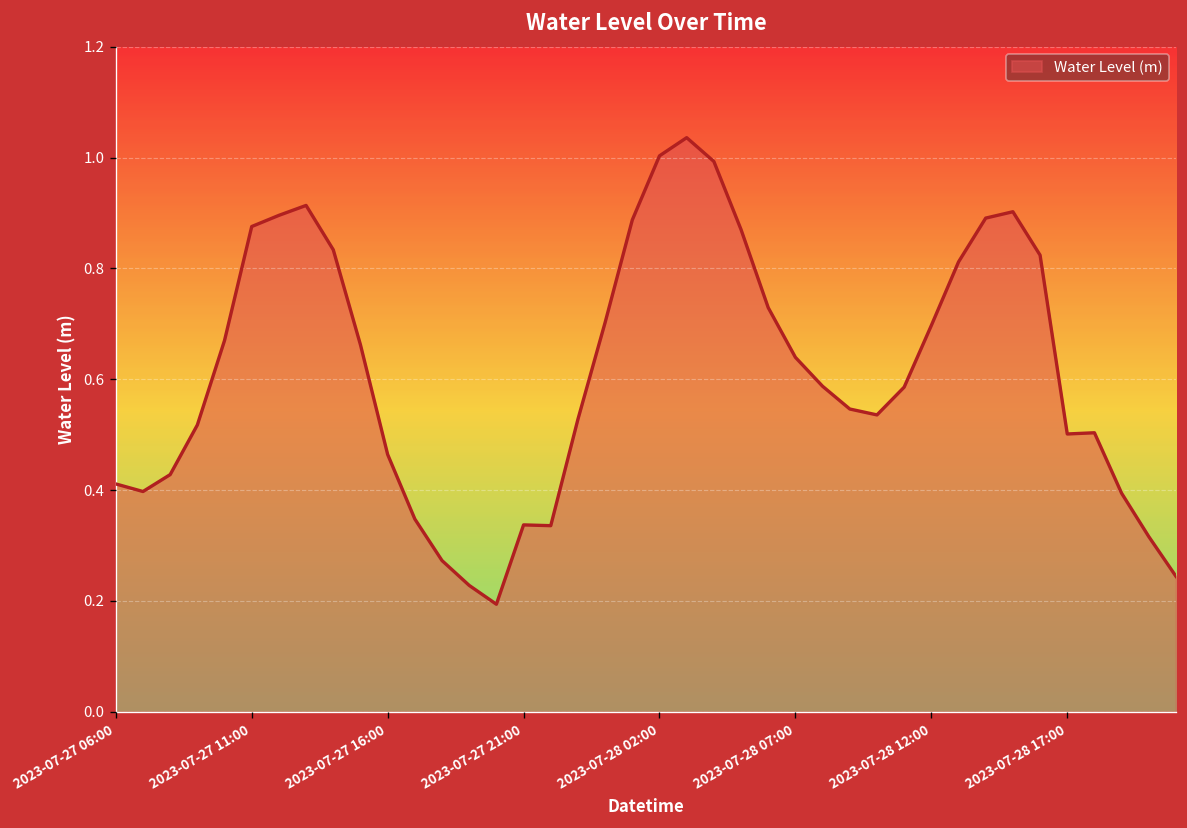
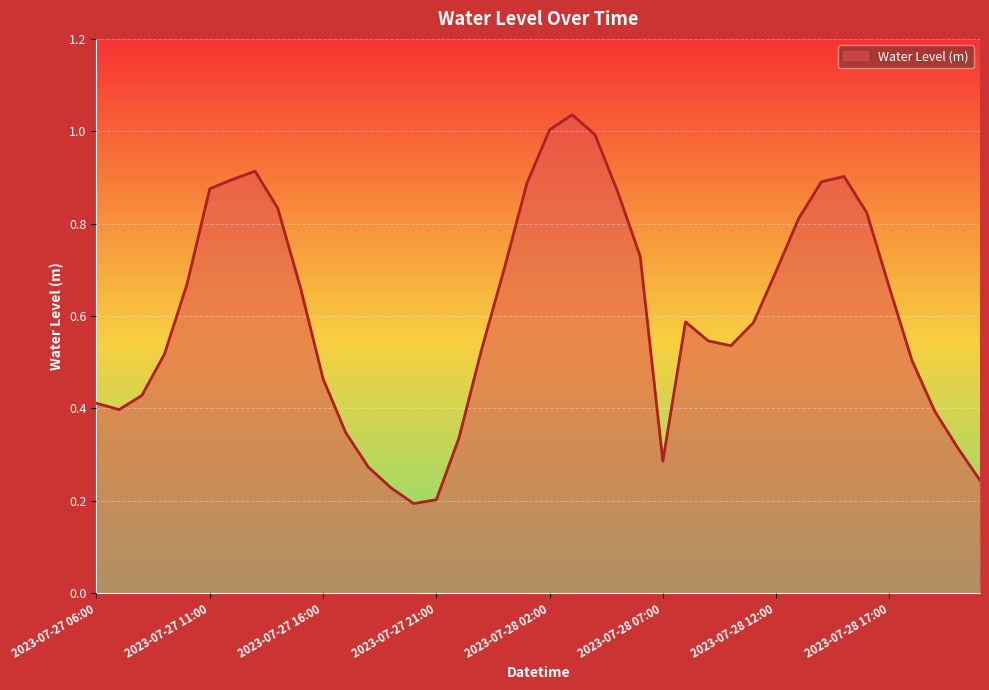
  {
    "2023-07-27 06:00": 0.41,
    "2023-07-27 11:00": 0.88,
    "2023-07-27 16:00": 0.46,
-   "2023-07-27 21:00": 0.34,
+   "2023-07-27 21:00": 0.20,
    "2023-07-28 02:00": 1.00,
-   "2023-07-28 07:00": 0.64,
+   "2023-07-28 07:00": 0.29,
    "2023-07-28 12:00": 0.70,
-   "2023-07-28 17:00": 0.50
+   "2023-07-28 17:00": 0.66
  }
